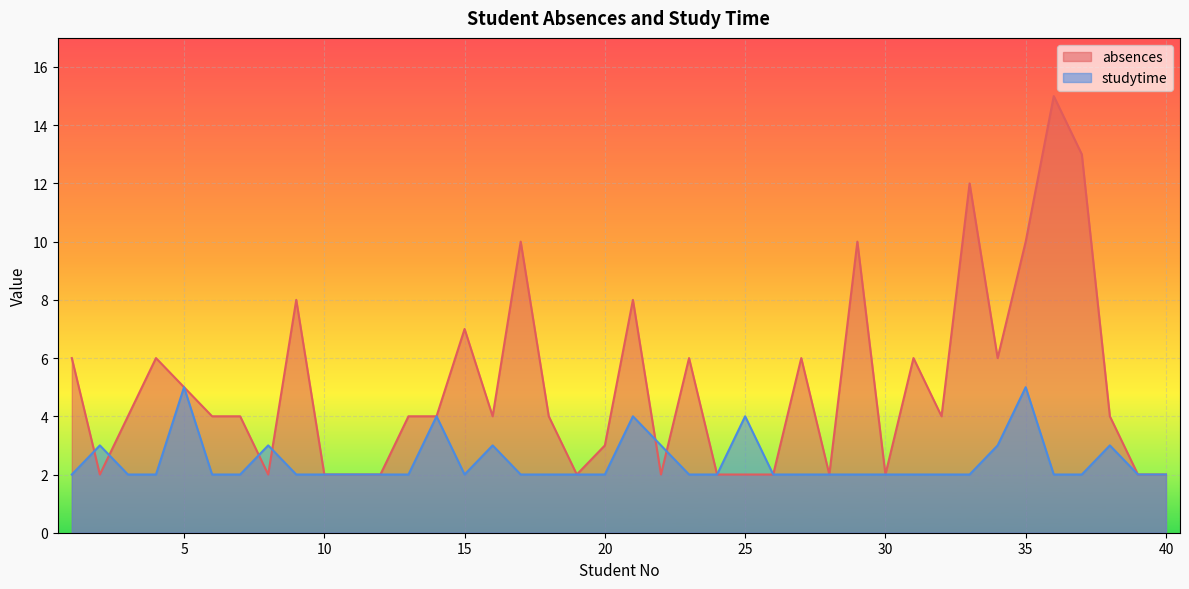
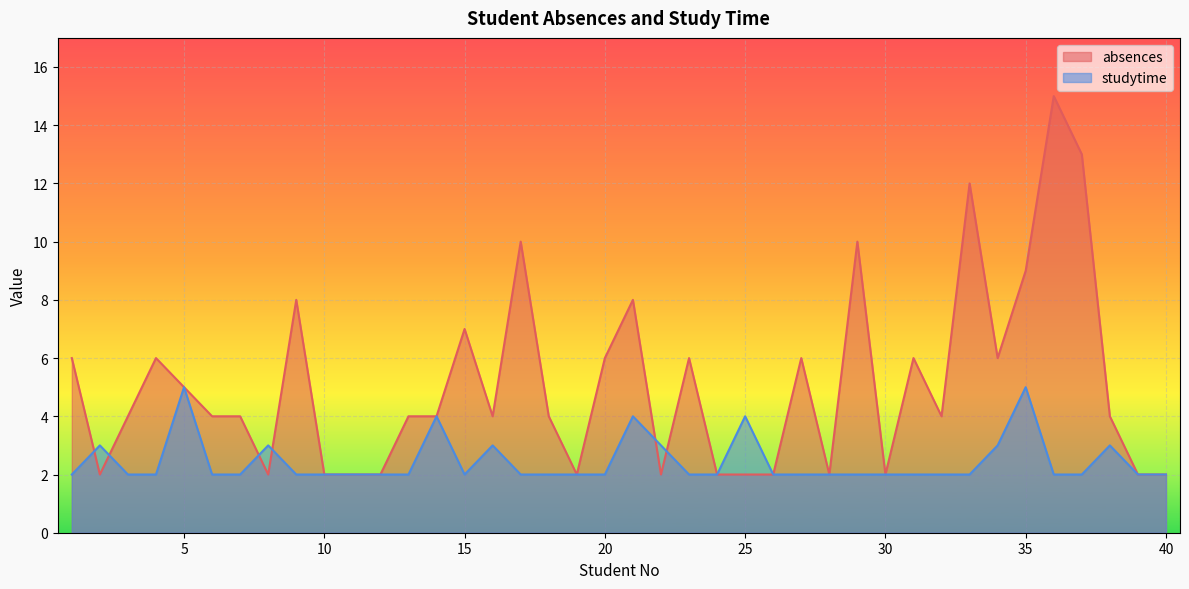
  {
    "absences": {
      "15": 7,
-     "20": 3,
+     "20": 6,
      "25": 2,
-     "35": 10
+     "35": 9
    },
    "studytime": {
      "15": 2,
      "20": 2,
      "25": 4,
      "35": 5
    }
  }
